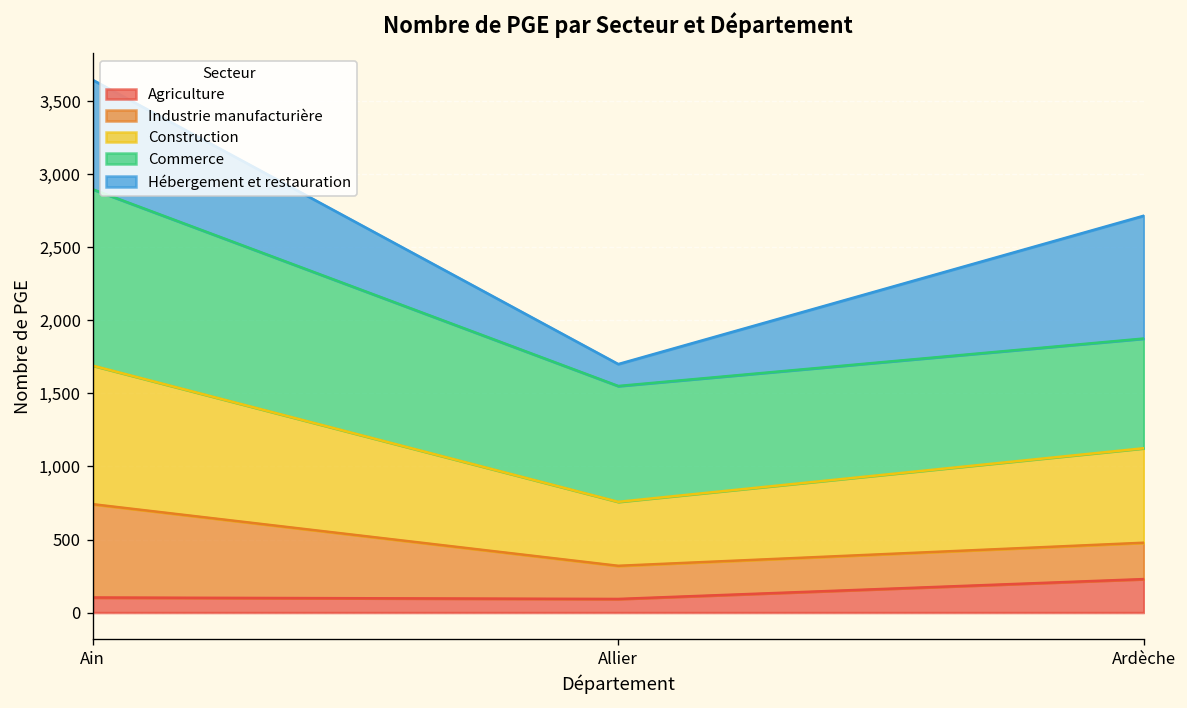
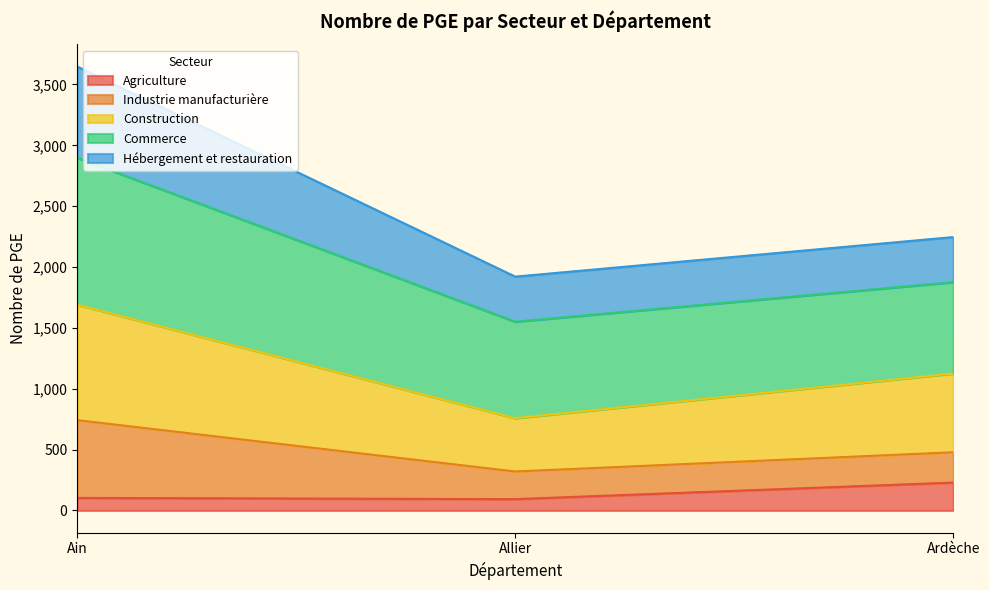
  {
    "Construction": {
      "Ain": "950",
      "Allier": "440",
      "Ardèche": "650"
    },
    "Commerce": {
      "Ain": "1,210",
      "Allier": "790",
      "Ardèche": "750"
    },
    "Hébergement et restauration": {
      "Ain": "750",
-     "Allier": "150",
-     "Ardèche": "840"
+     "Allier": "370",
+     "Ardèche": "370"
    }
  }
